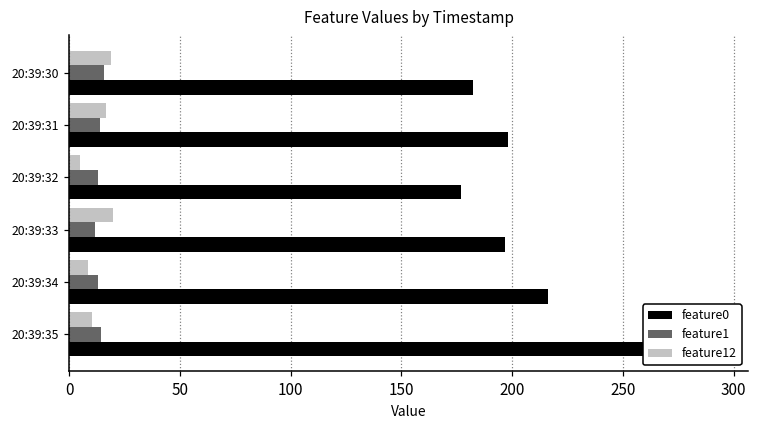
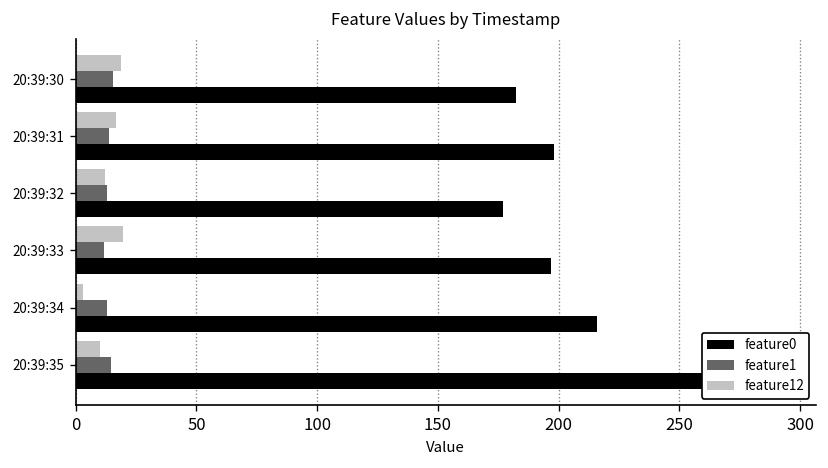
  {
    "feature12": {
      "20:39:30": 19,
      "20:39:31": 17,
-     "20:39:32": 5,
+     "20:39:32": 12,
      "20:39:33": 20,
-     "20:39:34": 9,
+     "20:39:34": 3,
      "20:39:35": 10
    }
  }
